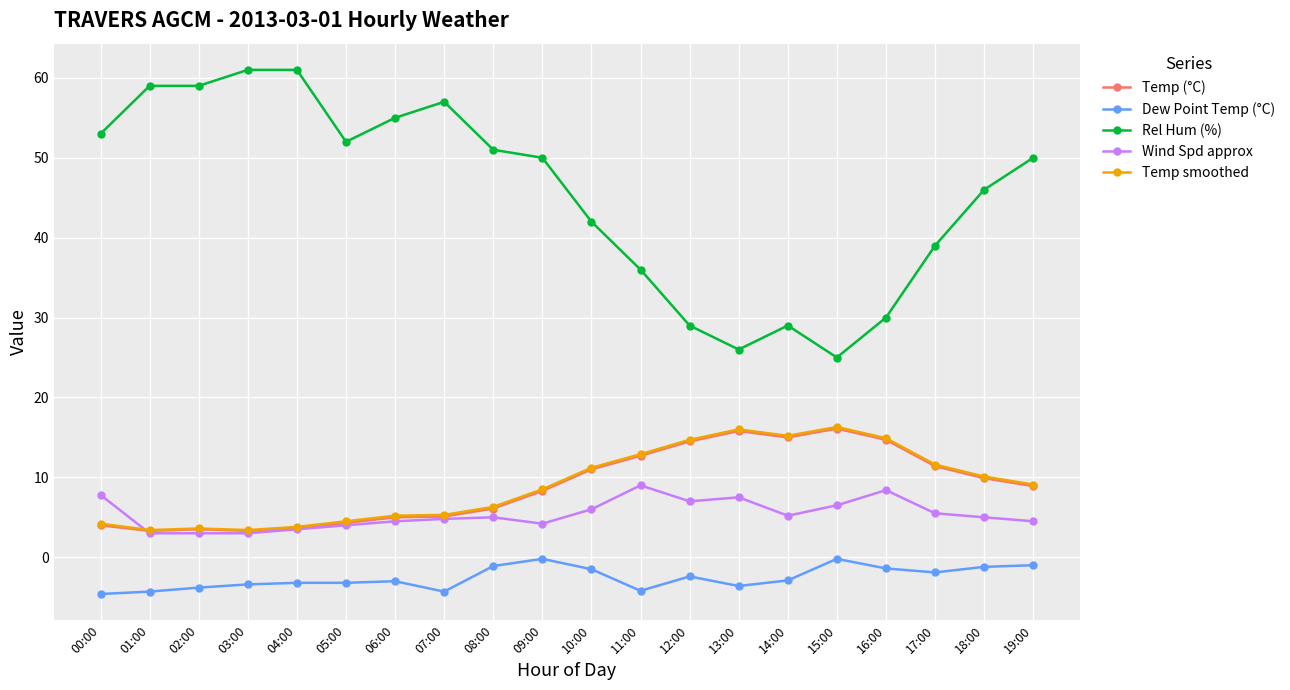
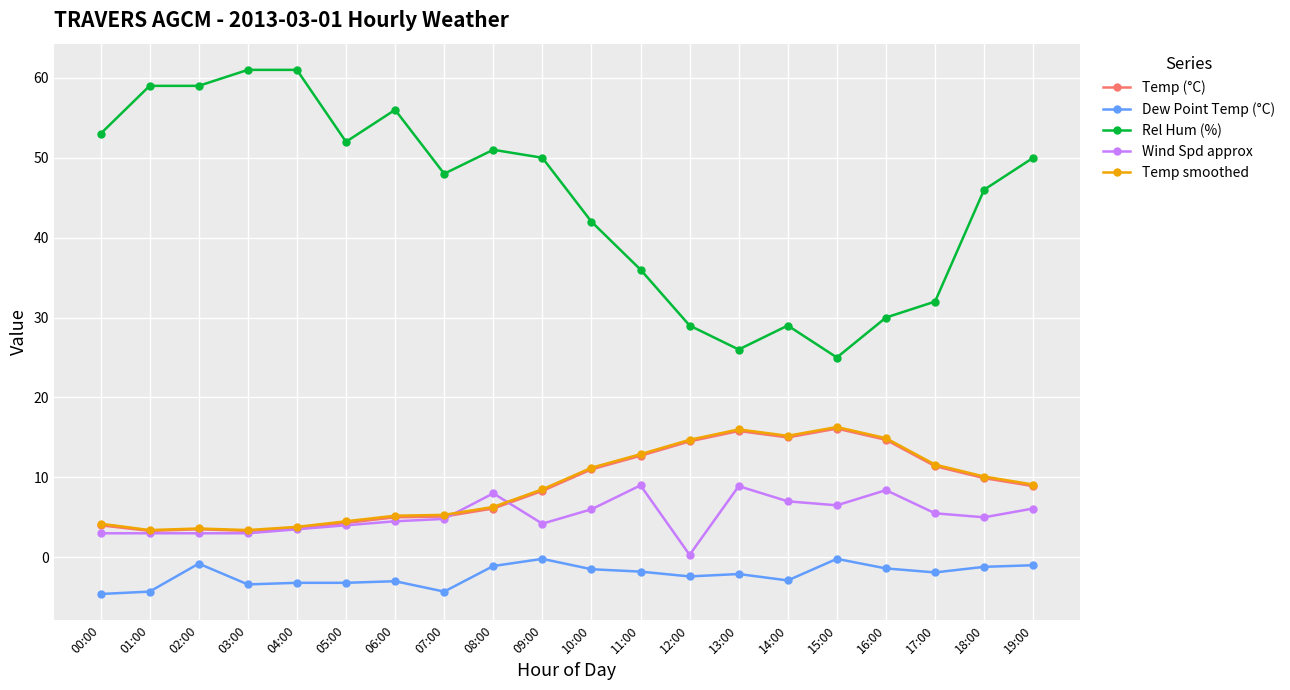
  {
    "Dew Point Temp (°C)": {
      "00:00": -5,
      "01:00": -4,
-     "02:00": -4,
+     "02:00": -1,
      "03:00": -3,
      "04:00": -3,
      "05:00": -3,
      "06:00": -3,
      "07:00": -4,
      "08:00": -1,
      "09:00": 0,
      "10:00": -2,
-     "11:00": -4,
+     "11:00": -2,
      "12:00": -2,
-     "13:00": -4,
+     "13:00": -2,
      "14:00": -3,
      "15:00": 0,
      "16:00": -1,
      "17:00": -2,
      "18:00": -1,
      "19:00": -1
    },
    "Rel Hum (%)": {
      "00:00": 53,
      "01:00": 59,
      "02:00": 59,
      "03:00": 61,
      "04:00": 61,
      "05:00": 52,
-     "06:00": 55,
-     "07:00": 57,
+     "06:00": 56,
+     "07:00": 48,
      "08:00": 51,
      "09:00": 50,
      "10:00": 42,
      "11:00": 36,
      "12:00": 29,
      "13:00": 26,
      "14:00": 29,
      "15:00": 25,
      "16:00": 30,
-     "17:00": 39,
+     "17:00": 32,
      "18:00": 46,
      "19:00": 50
    },
    "Wind Spd approx": {
-     "00:00": 8,
+     "00:00": 3,
      "02:00": 3,
      "06:00": 5,
-     "08:00": 5,
+     "08:00": 8,
      "09:00": 4,
      "10:00": 6,
      "11:00": 9,
-     "12:00": 7,
-     "13:00": 8,
-     "14:00": 5,
+     "12:00": 0,
+     "13:00": 9,
+     "14:00": 7,
      "15:00": 7,
      "16:00": 8,
      "17:00": 6,
      "18:00": 5,
-     "19:00": 5
+     "19:00": 6
    }
  }
